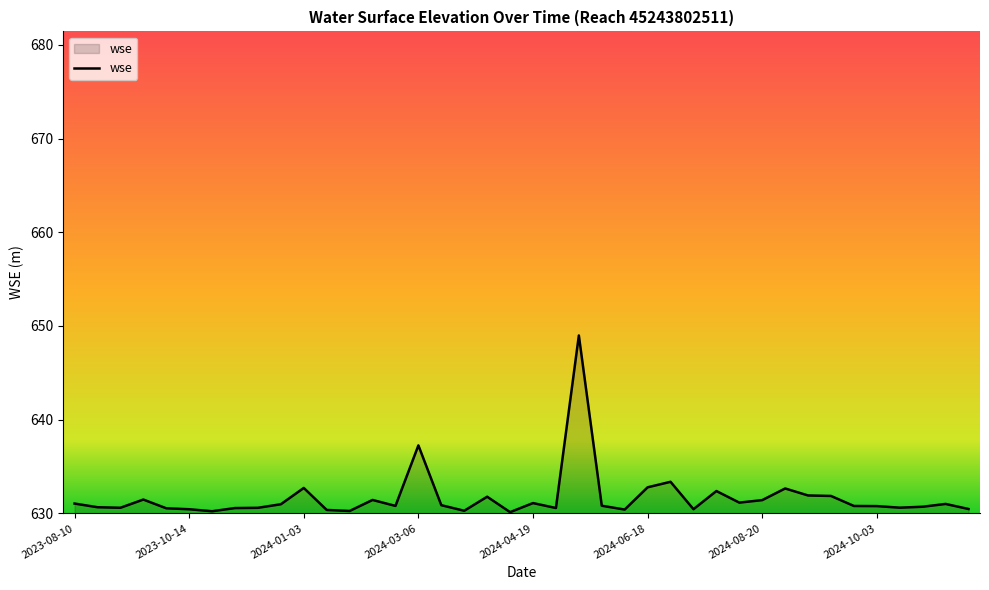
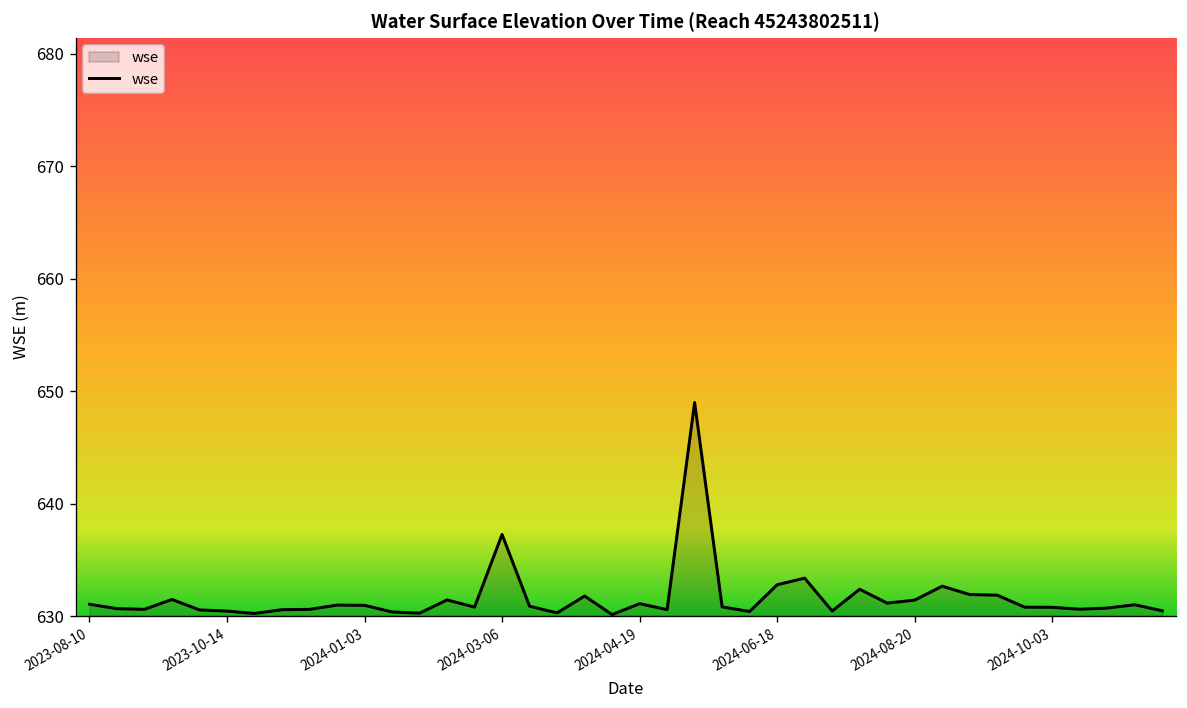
  {
    "2023-08-10": 631,
    "2023-10-14": 630,
-   "2024-01-03": 633,
+   "2024-01-03": 631,
    "2024-03-06": 637,
    "2024-04-19": 631,
    "2024-06-18": 633,
    "2024-08-20": 631,
    "2024-10-03": 631
  }
